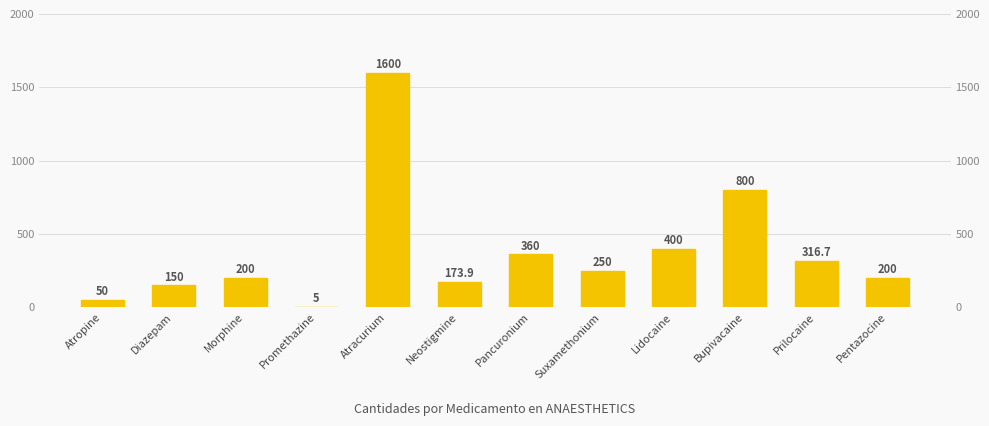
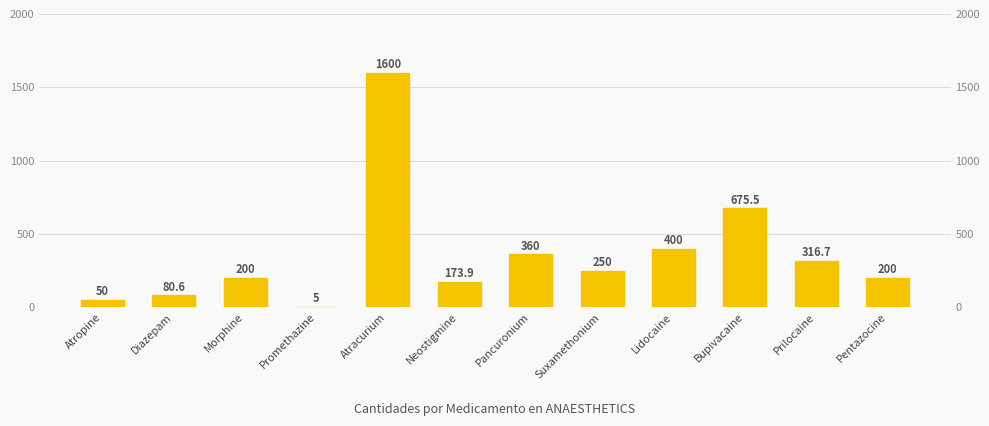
  {
    "Atropine": 50,
-   "Diazepam": 150,
+   "Diazepam": 80.6,
    "Morphine": 200,
    "Promethazine": 5,
    "Atracurium": 1600,
    "Neostigmine": 173.9,
    "Pancuronium": 360,
    "Suxamethonium": 250,
    "Lidocaine": 400,
-   "Bupivacaine": 800,
+   "Bupivacaine": 675.5,
    "Prilocaine": 316.7,
    "Pentazocine": 200
  }
